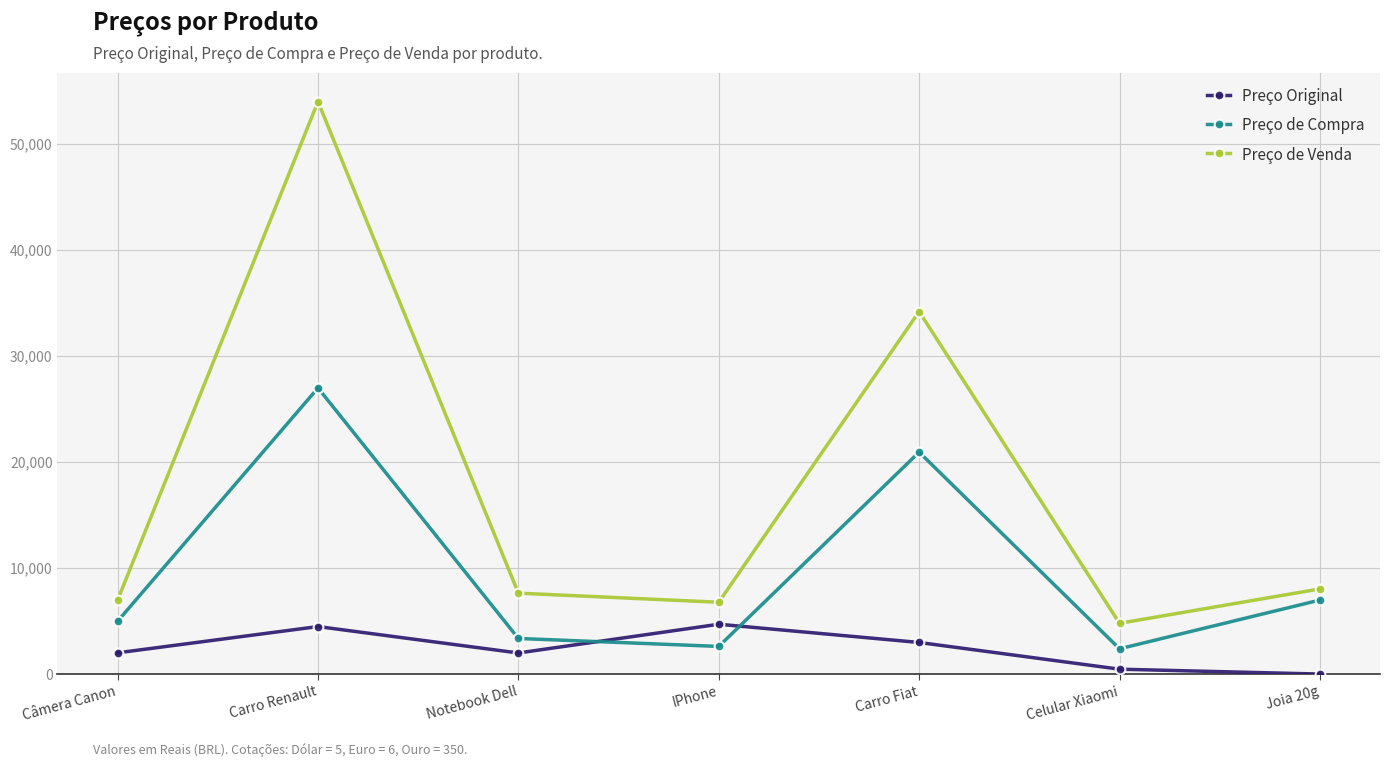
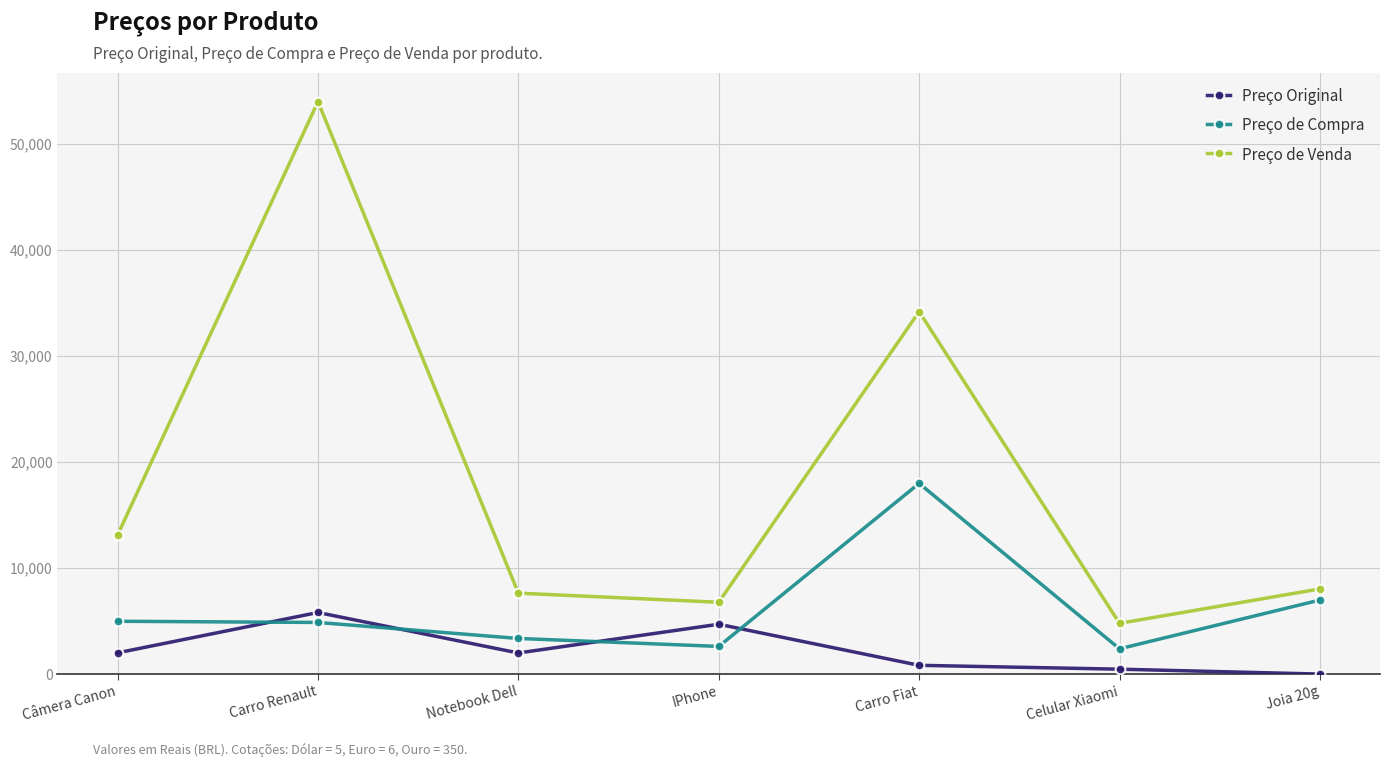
  {
    "Preço Original": {
      "Câmera Canon": "2,000",
-     "Carro Renault": "4,500",
+     "Carro Renault": "5,800",
      "Notebook Dell": "2,000",
      "IPhone": "4,700",
-     "Carro Fiat": "3,000",
+     "Carro Fiat": "800",
      "Celular Xiaomi": "500",
      "Joia 20g": "0"
    },
    "Preço de Compra": {
      "Câmera Canon": "5,000",
-     "Carro Renault": "27,000",
+     "Carro Renault": "4,900",
      "Notebook Dell": "3,400",
      "IPhone": "2,600",
-     "Carro Fiat": "20,900",
+     "Carro Fiat": "18,000",
      "Celular Xiaomi": "2,400",
      "Joia 20g": "7,000"
    },
    "Preço de Venda": {
-     "Câmera Canon": "7,000",
+     "Câmera Canon": "13,100",
      "Carro Renault": "54,000",
      "Notebook Dell": "7,600",
      "IPhone": "6,800",
      "Carro Fiat": "34,200",
      "Celular Xiaomi": "4,800",
      "Joia 20g": "8,100"
    }
  }
